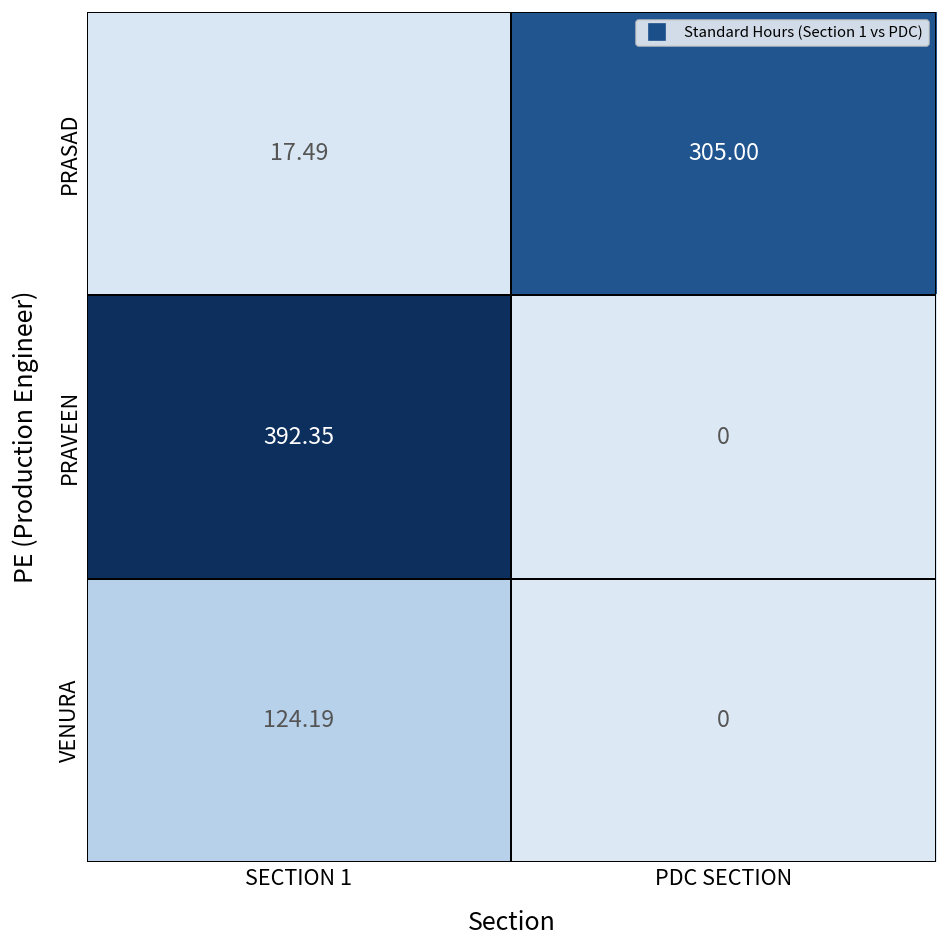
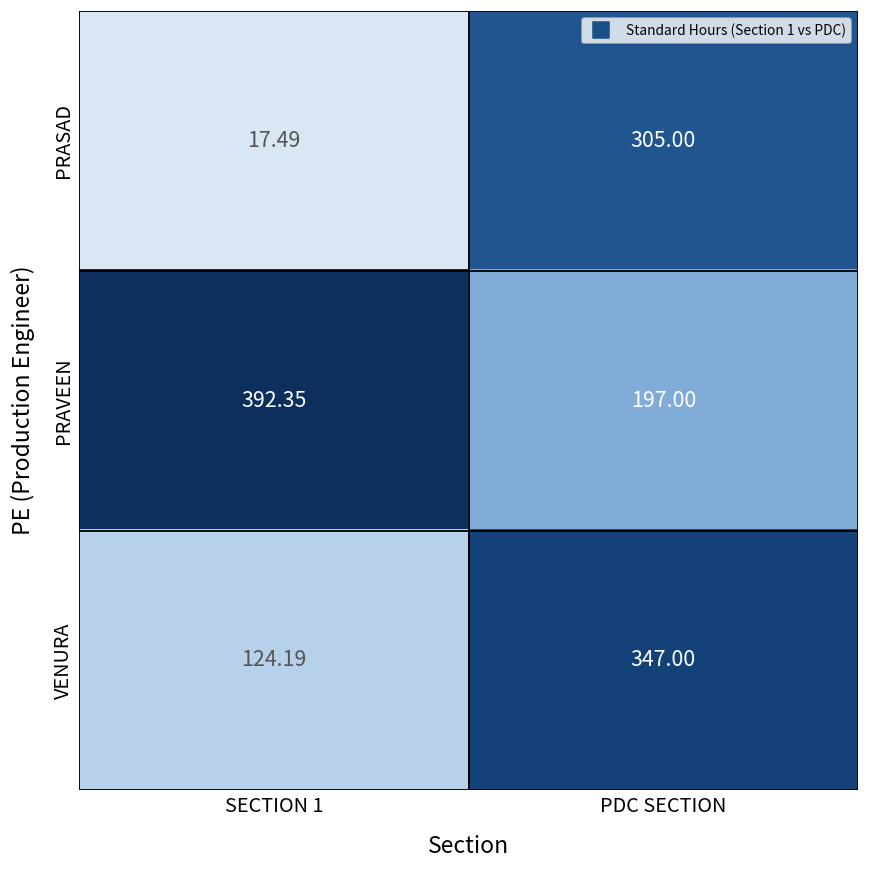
  {
    "PRASAD": {
      "SECTION 1": 17.49,
      "PDC SECTION": 305.00
    },
    "PRAVEEN": {
      "SECTION 1": 392.35,
-     "PDC SECTION": 0
+     "PDC SECTION": 197.00
    },
    "VENURA": {
      "SECTION 1": 124.19,
-     "PDC SECTION": 0
+     "PDC SECTION": 347.00
    }
  }
